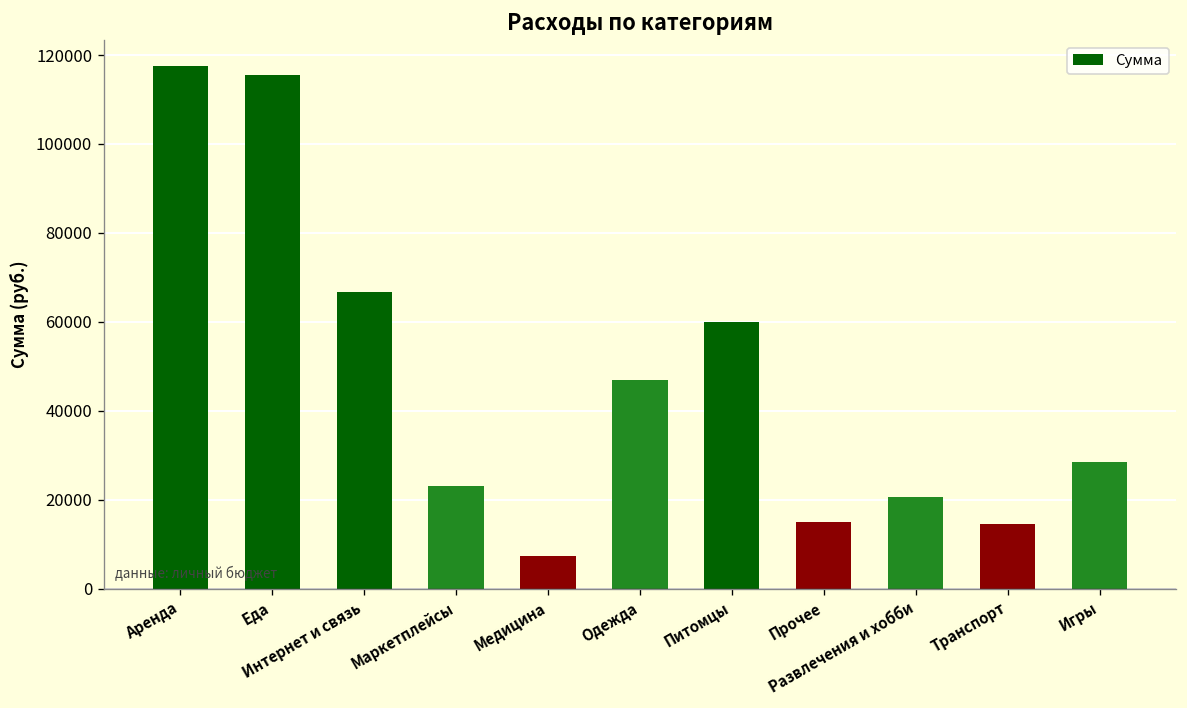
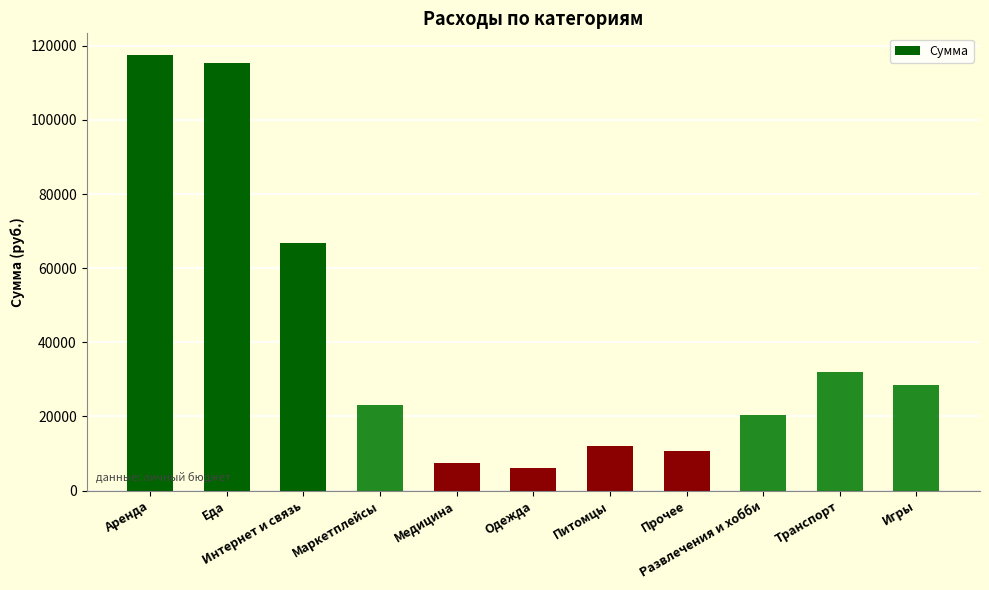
  {
    "Аренда": 118000,
    "Еда": 115000,
    "Интернет и связь": 67000,
    "Маркетплейсы": 23000,
    "Медицина": 7000,
-   "Одежда": 47000,
-   "Питомцы": 60000,
-   "Прочее": 15000,
+   "Одежда": 6000,
+   "Питомцы": 12000,
+   "Прочее": 11000,
    "Развлечения и хобби": 21000,
-   "Транспорт": 15000,
+   "Транспорт": 32000,
    "Игры": 28000
  }
